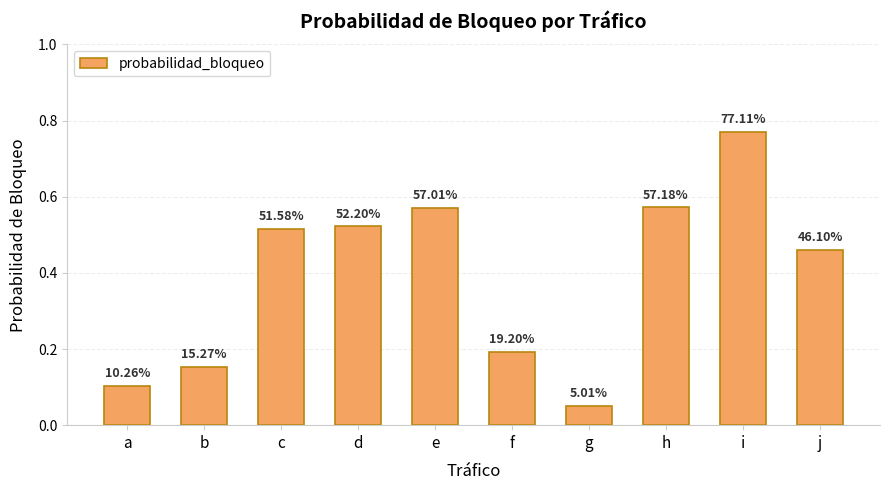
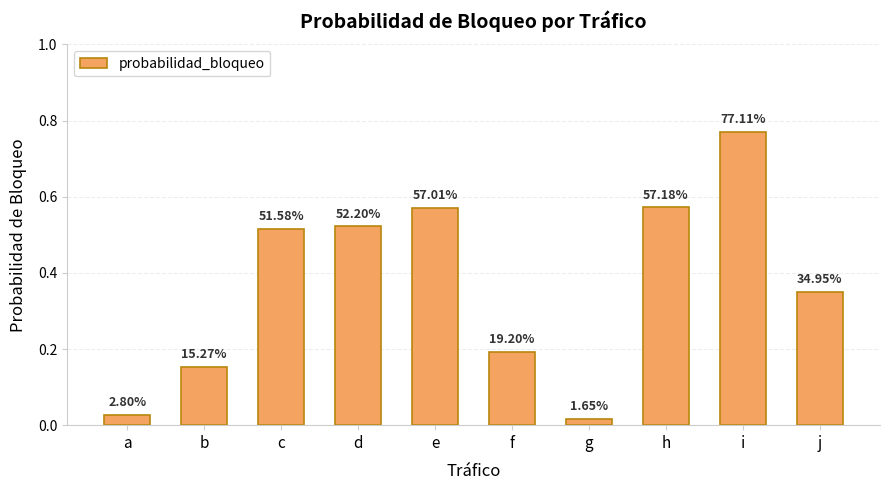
  {
-   "a": "10.26%",
+   "a": "2.80%",
    "b": "15.27%",
    "c": "51.58%",
    "d": "52.20%",
    "e": "57.01%",
    "f": "19.20%",
-   "g": "5.01%",
+   "g": "1.65%",
    "h": "57.18%",
    "i": "77.11%",
-   "j": "46.10%"
+   "j": "34.95%"
  }
